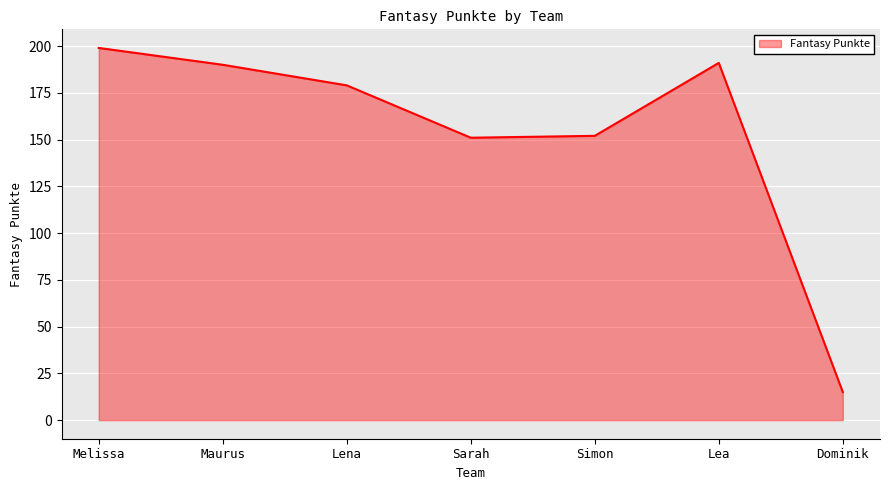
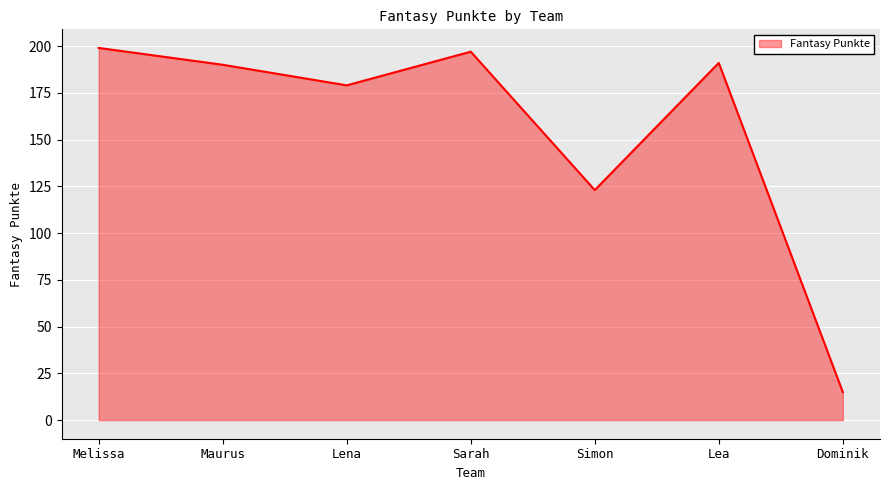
  {
    "Melissa": 199,
    "Maurus": 190,
    "Lena": 179,
-   "Sarah": 151,
-   "Simon": 152,
+   "Sarah": 197,
+   "Simon": 123,
    "Lea": 191,
    "Dominik": 15
  }
